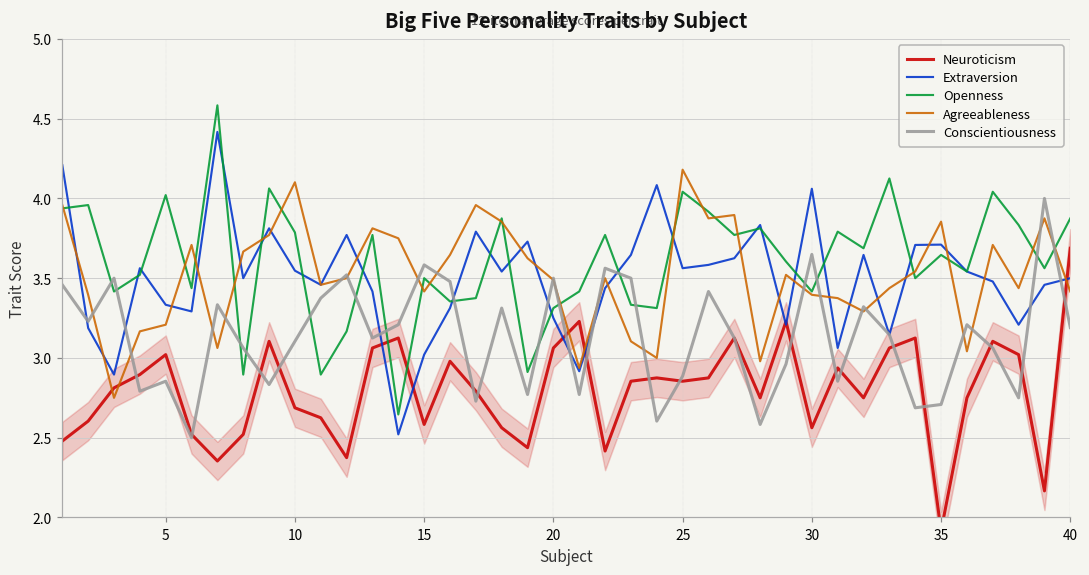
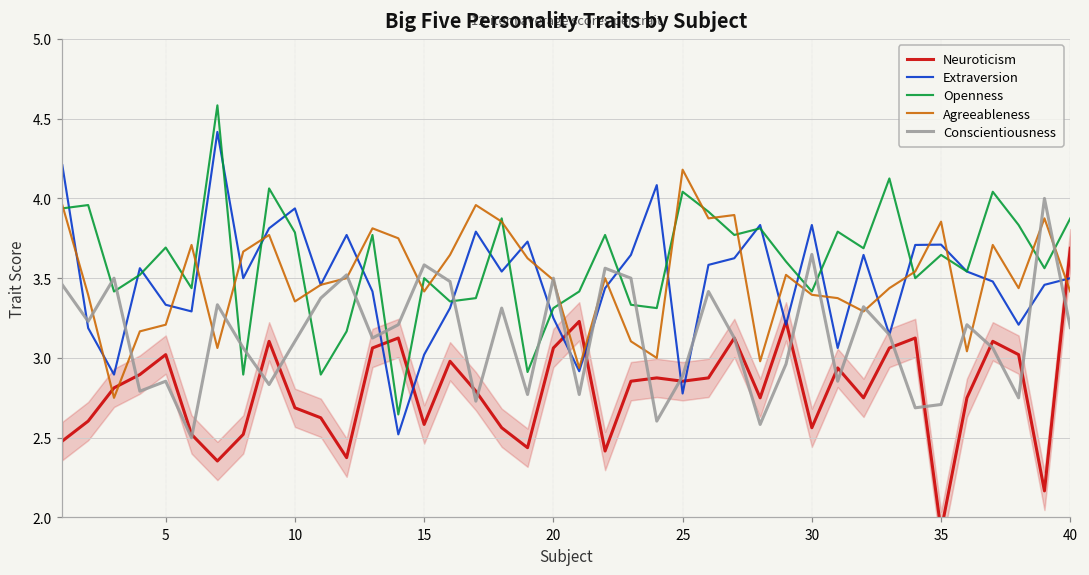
  {
    "Extraversion": {
      "5": 3.33,
-     "10": 3.55,
+     "10": 3.94,
      "15": 3.02,
      "20": 3.25,
-     "25": 3.56,
-     "30": 4.06,
+     "25": 2.78,
+     "30": 3.83,
      "35": 3.71,
      "40": 3.50
    },
    "Openness": {
-     "5": 4.02,
+     "5": 3.69,
      "10": 3.79,
      "15": 3.50,
      "20": 3.31,
      "25": 4.04,
      "30": 3.42,
      "35": 3.65,
      "40": 3.88
    },
    "Agreeableness": {
      "5": 3.21,
-     "10": 4.10,
+     "10": 3.35,
      "15": 3.42,
      "25": 4.18,
      "30": 3.40,
      "35": 3.85,
      "40": 3.42
    },
    "Conscientiousness": {
      "5": 2.85,
      "10": 3.10,
      "15": 3.58,
      "25": 2.89,
      "30": 3.65,
      "35": 2.71,
      "40": 3.19
    }
  }
